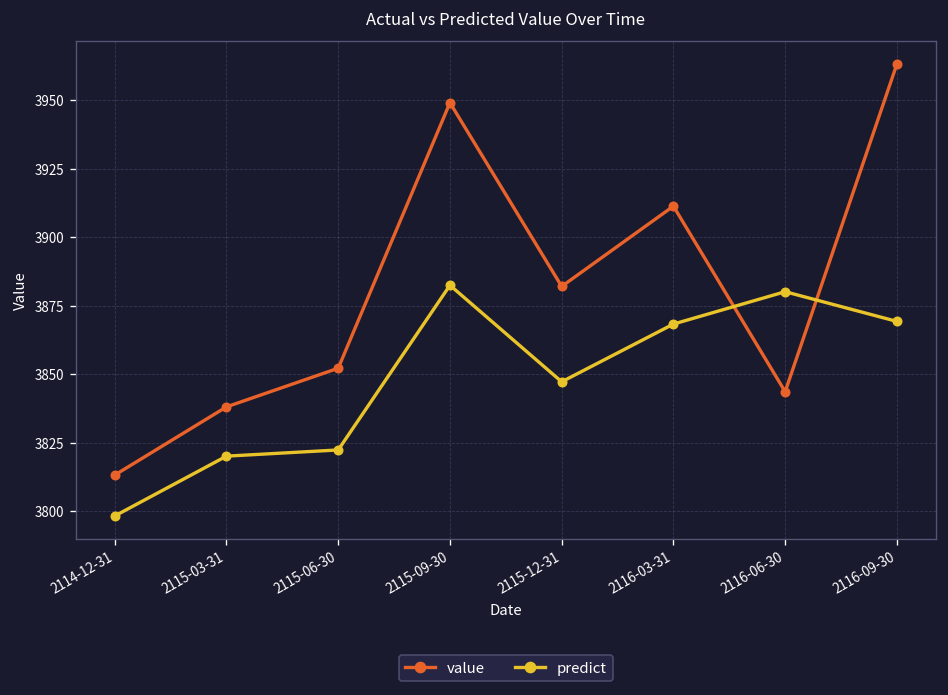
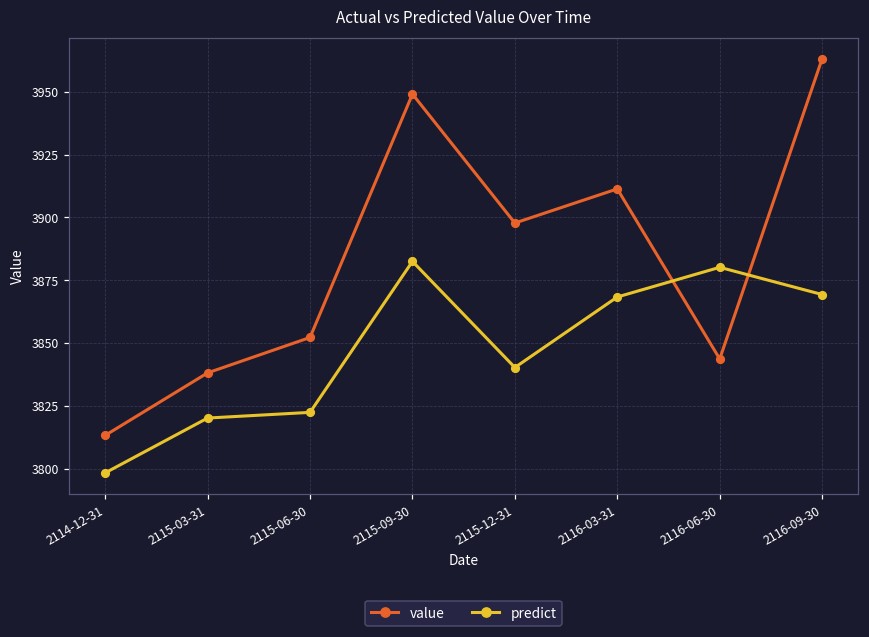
  {
    "value": {
      "2114-12-31": 3813,
      "2115-03-31": 3838,
      "2115-06-30": 3852,
      "2115-09-30": 3949,
-     "2115-12-31": 3882,
+     "2115-12-31": 3898,
      "2116-03-31": 3911,
      "2116-06-30": 3844,
      "2116-09-30": 3963
    },
    "predict": {
      "2114-12-31": 3798,
      "2115-03-31": 3820,
      "2115-06-30": 3822,
      "2115-09-30": 3883,
-     "2115-12-31": 3847,
+     "2115-12-31": 3840,
      "2116-03-31": 3868,
      "2116-06-30": 3880,
      "2116-09-30": 3869
    }
  }
